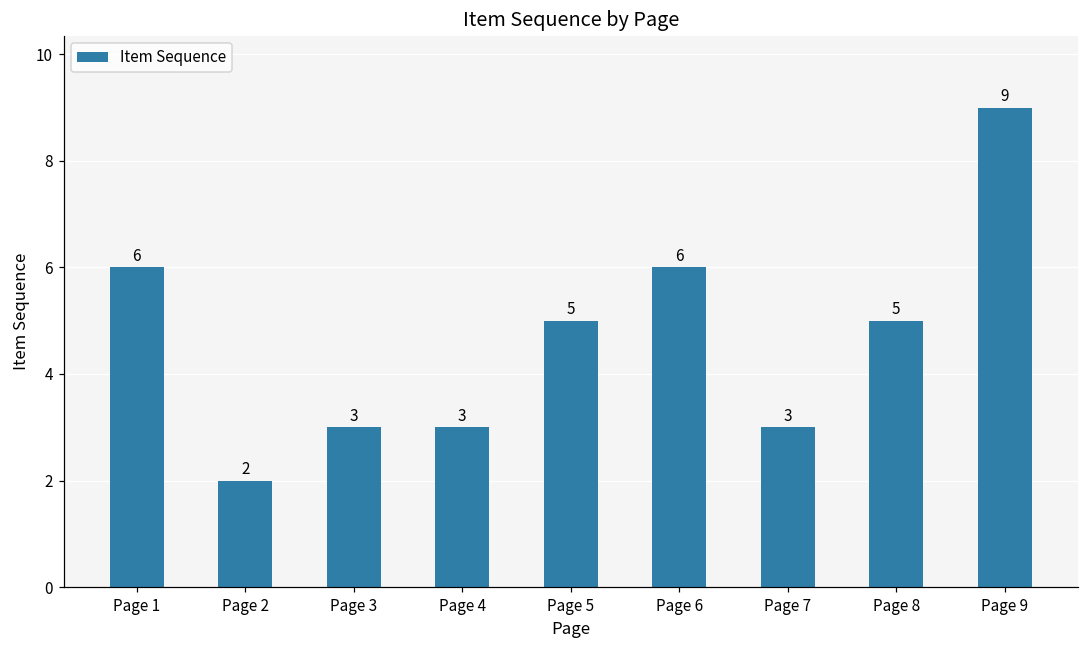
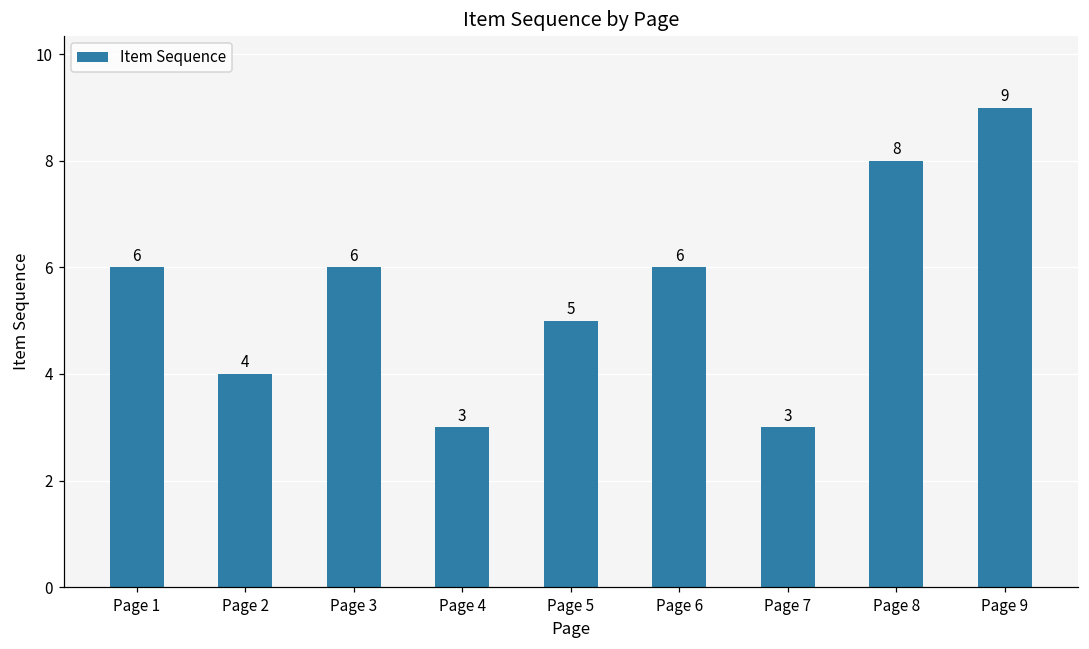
  {
    "Page 1": 6,
-   "Page 2": 2,
-   "Page 3": 3,
+   "Page 2": 4,
+   "Page 3": 6,
    "Page 4": 3,
    "Page 5": 5,
    "Page 6": 6,
    "Page 7": 3,
-   "Page 8": 5,
+   "Page 8": 8,
    "Page 9": 9
  }
